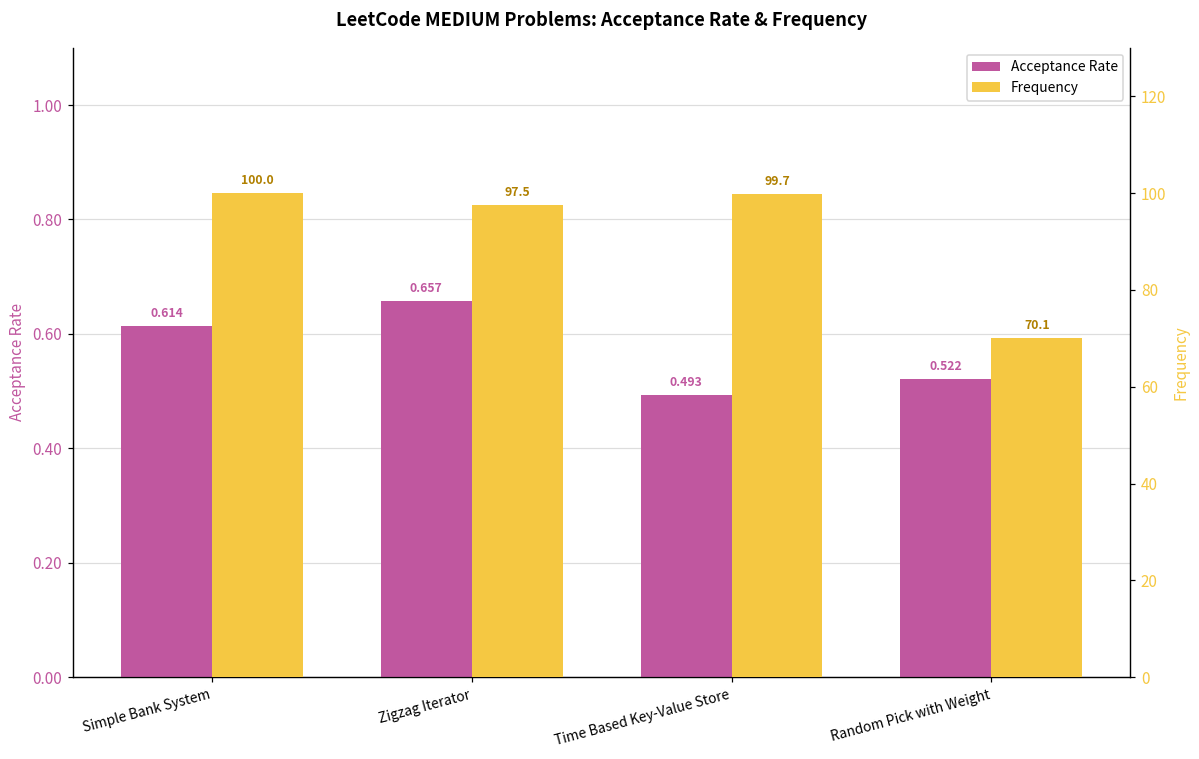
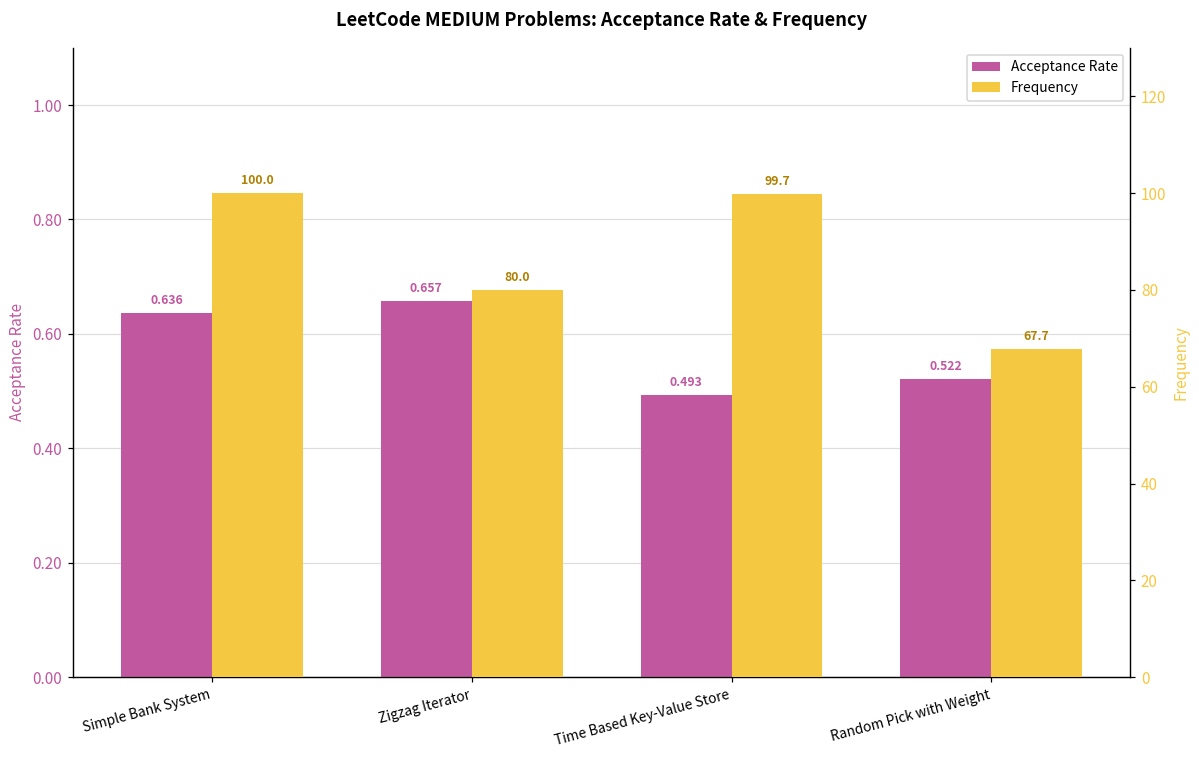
  {
    "Acceptance Rate": {
-     "Simple Bank System": 0.614,
+     "Simple Bank System": 0.636,
      "Zigzag Iterator": 0.657,
      "Time Based Key-Value Store": 0.493,
      "Random Pick with Weight": 0.522
    },
    "Frequency": {
      "Simple Bank System": 100.0,
-     "Zigzag Iterator": 97.5,
+     "Zigzag Iterator": 80.0,
      "Time Based Key-Value Store": 99.7,
-     "Random Pick with Weight": 70.1
+     "Random Pick with Weight": 67.7
    }
  }
